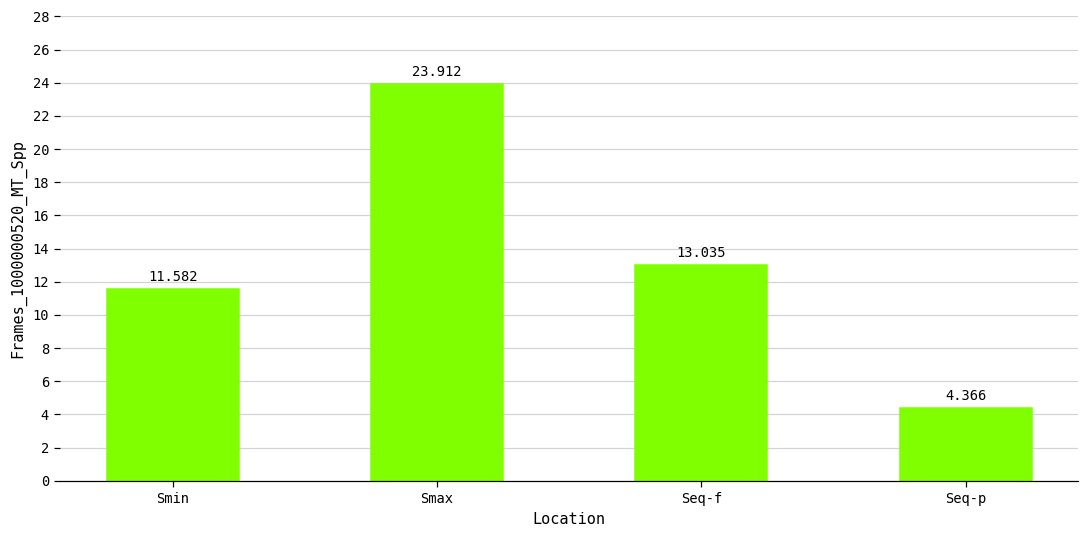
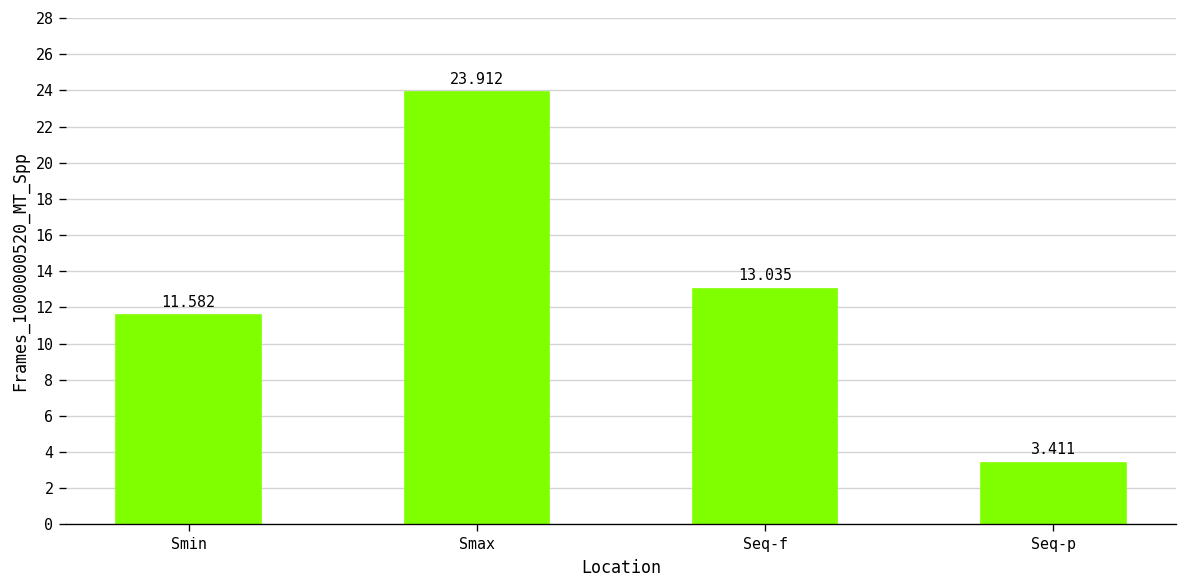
  {
    "Smin": 11.582,
    "Smax": 23.912,
    "Seq-f": 13.035,
-   "Seq-p": 4.366
+   "Seq-p": 3.411
  }
